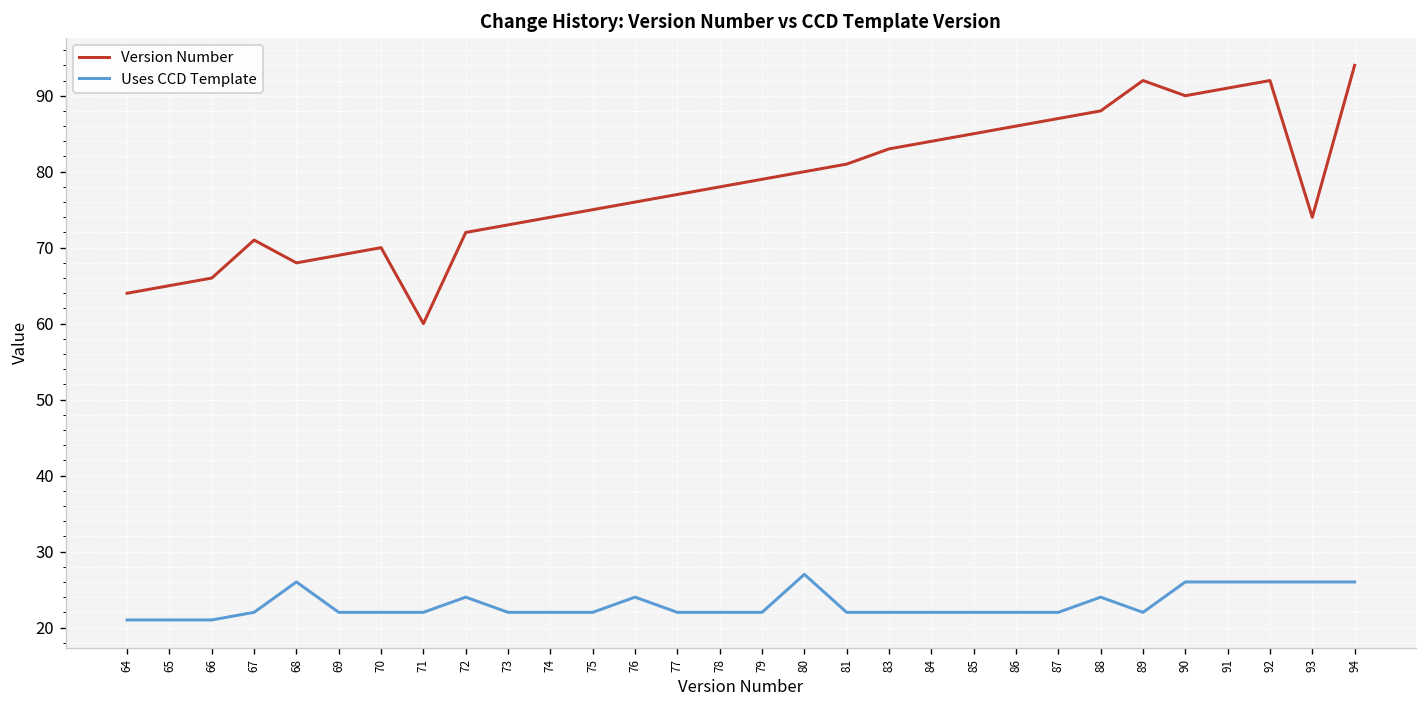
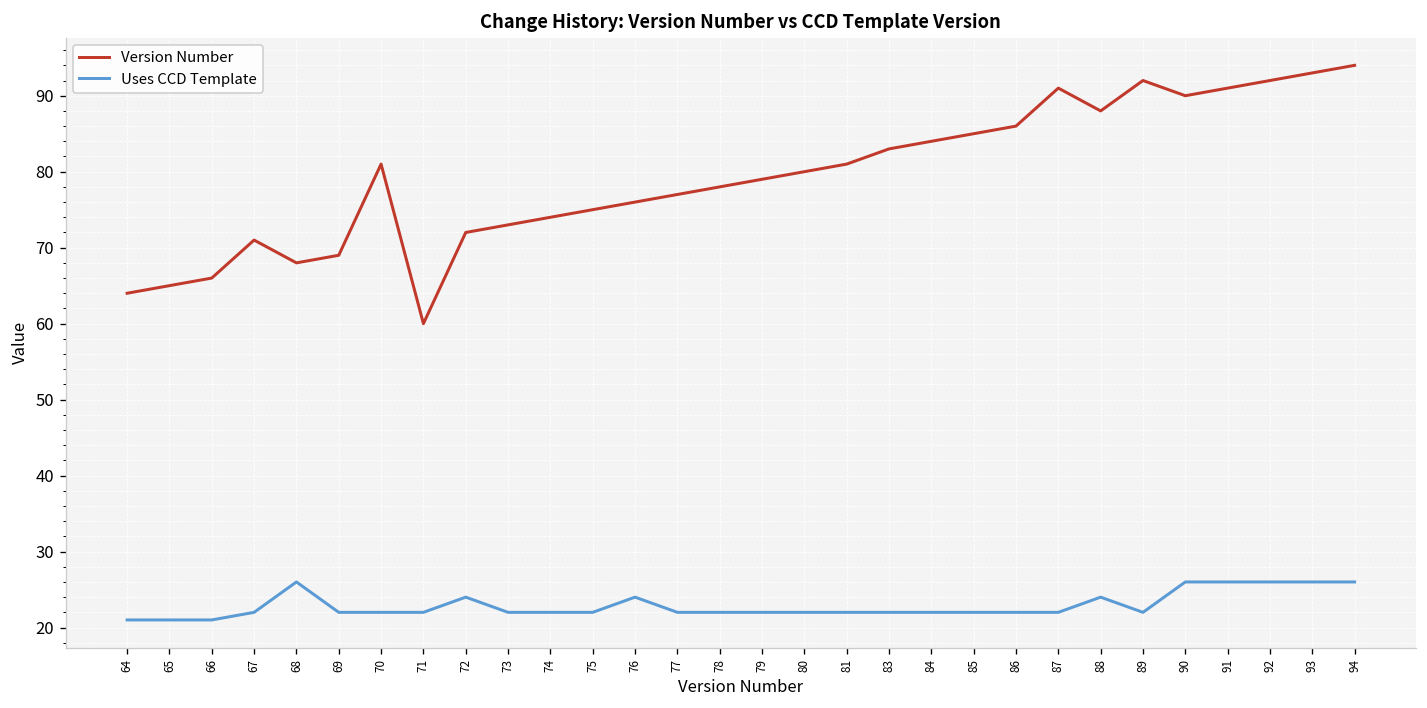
  {
    "Version Number": {
      "64": 64,
      "65": 65,
      "66": 66,
      "67": 71,
      "68": 68,
      "69": 69,
-     "70": 70,
+     "70": 81,
      "71": 60,
      "72": 72,
      "73": 73,
      "74": 74,
      "75": 75,
      "76": 76,
      "77": 77,
      "78": 78,
      "79": 79,
      "80": 80,
      "81": 81,
      "83": 83,
      "84": 84,
      "85": 85,
      "86": 86,
-     "87": 87,
+     "87": 91,
      "88": 88,
      "89": 92,
      "90": 90,
      "91": 91,
      "92": 92,
-     "93": 74,
+     "93": 93,
      "94": 94
    },
    "Uses CCD Template": {
      "64": 21,
      "65": 21,
      "66": 21,
      "67": 22,
      "68": 26,
      "69": 22,
      "70": 22,
      "71": 22,
      "72": 24,
      "73": 22,
      "74": 22,
      "75": 22,
      "76": 24,
      "77": 22,
      "78": 22,
      "79": 22,
-     "80": 27,
+     "80": 22,
      "81": 22,
      "83": 22,
      "84": 22,
      "85": 22,
      "86": 22,
      "87": 22,
      "88": 24,
      "89": 22,
      "90": 26,
      "91": 26,
      "92": 26,
      "93": 26,
      "94": 26
    }
  }
